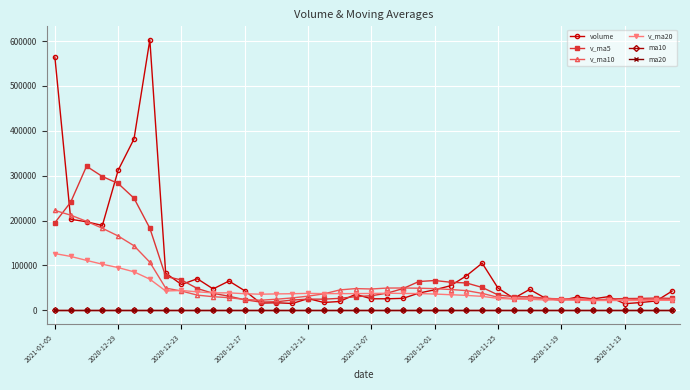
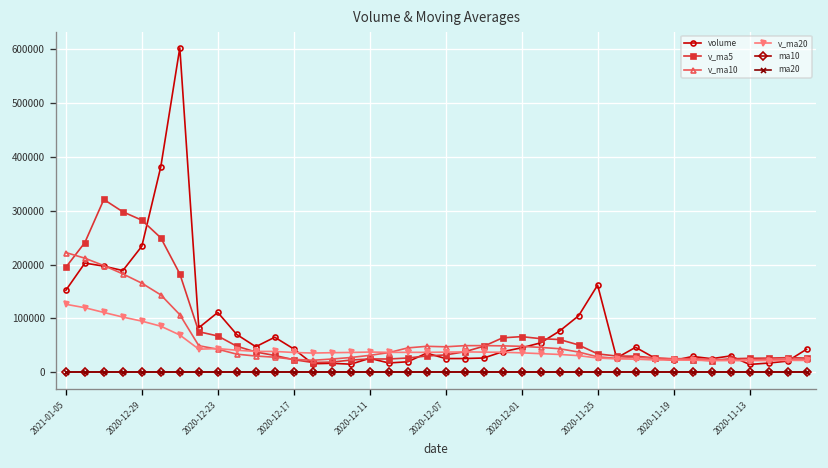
  {
    "volume": {
-     "2021-01-05": 560000,
-     "2020-12-29": 310000,
-     "2020-12-23": 60000,
+     "2021-01-05": 150000,
+     "2020-12-29": 230000,
+     "2020-12-23": 110000,
      "2020-12-17": 40000,
      "2020-12-07": 30000,
-     "2020-11-25": 50000,
+     "2020-11-25": 160000,
      "2020-11-13": 10000
    },
    "ma20": {
      "2021-01-05": 0,
      "2020-12-29": 0,
      "2020-12-23": 0,
      "2020-12-17": 0,
      "2020-12-11": 0,
      "2020-12-07": 0,
      "2020-12-01": 0,
      "2020-11-25": 0,
      "2020-11-19": 0,
      "2020-11-13": 0
    }
  }
